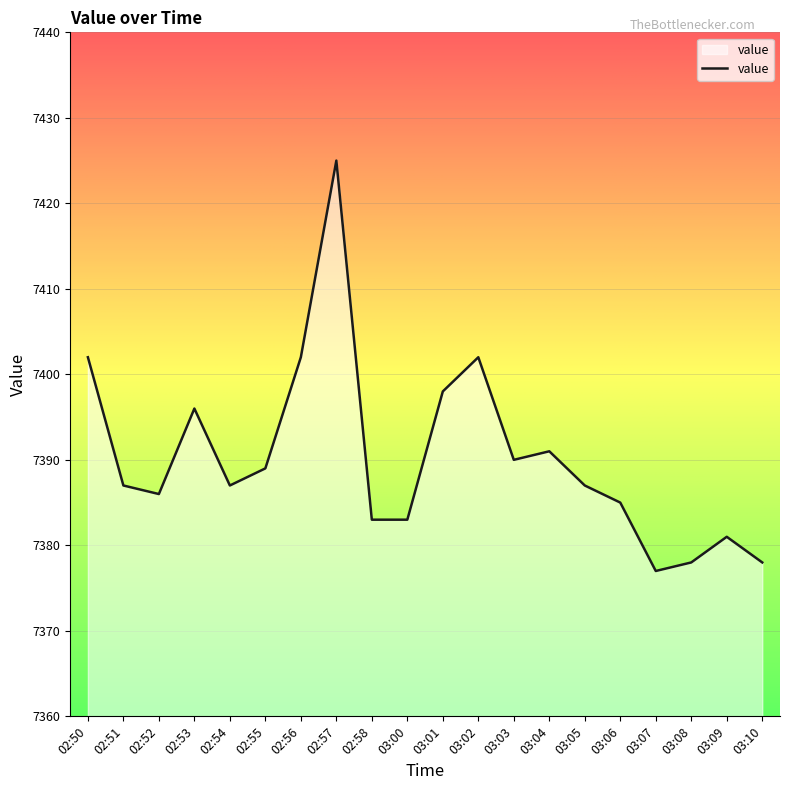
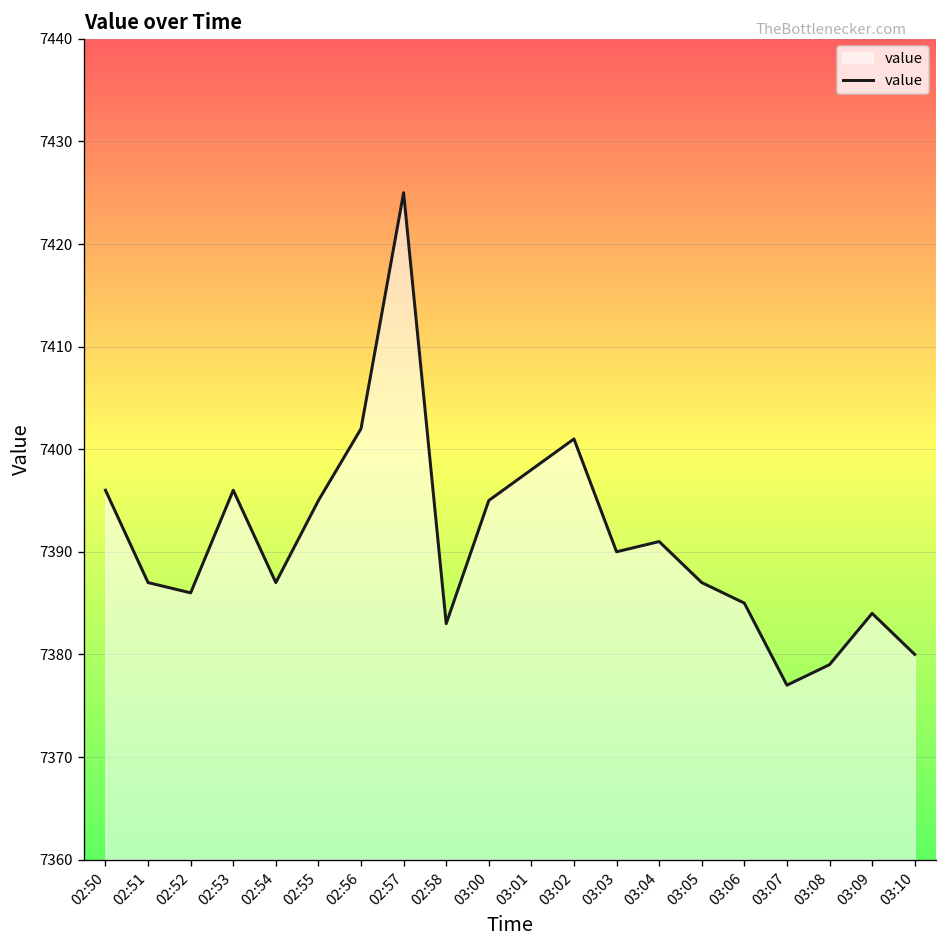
  {
-   "02:50": 7402,
+   "02:50": 7396,
    "02:51": 7387,
    "02:52": 7386,
    "02:53": 7396,
    "02:54": 7387,
-   "02:55": 7389,
+   "02:55": 7395,
    "02:56": 7402,
    "02:57": 7425,
    "02:58": 7383,
-   "03:00": 7383,
+   "03:00": 7395,
    "03:01": 7398,
-   "03:02": 7402,
+   "03:02": 7401,
    "03:03": 7390,
    "03:04": 7391,
    "03:05": 7387,
    "03:06": 7385,
    "03:07": 7377,
-   "03:08": 7378,
-   "03:09": 7381,
-   "03:10": 7378
+   "03:08": 7379,
+   "03:09": 7384,
+   "03:10": 7380
  }
